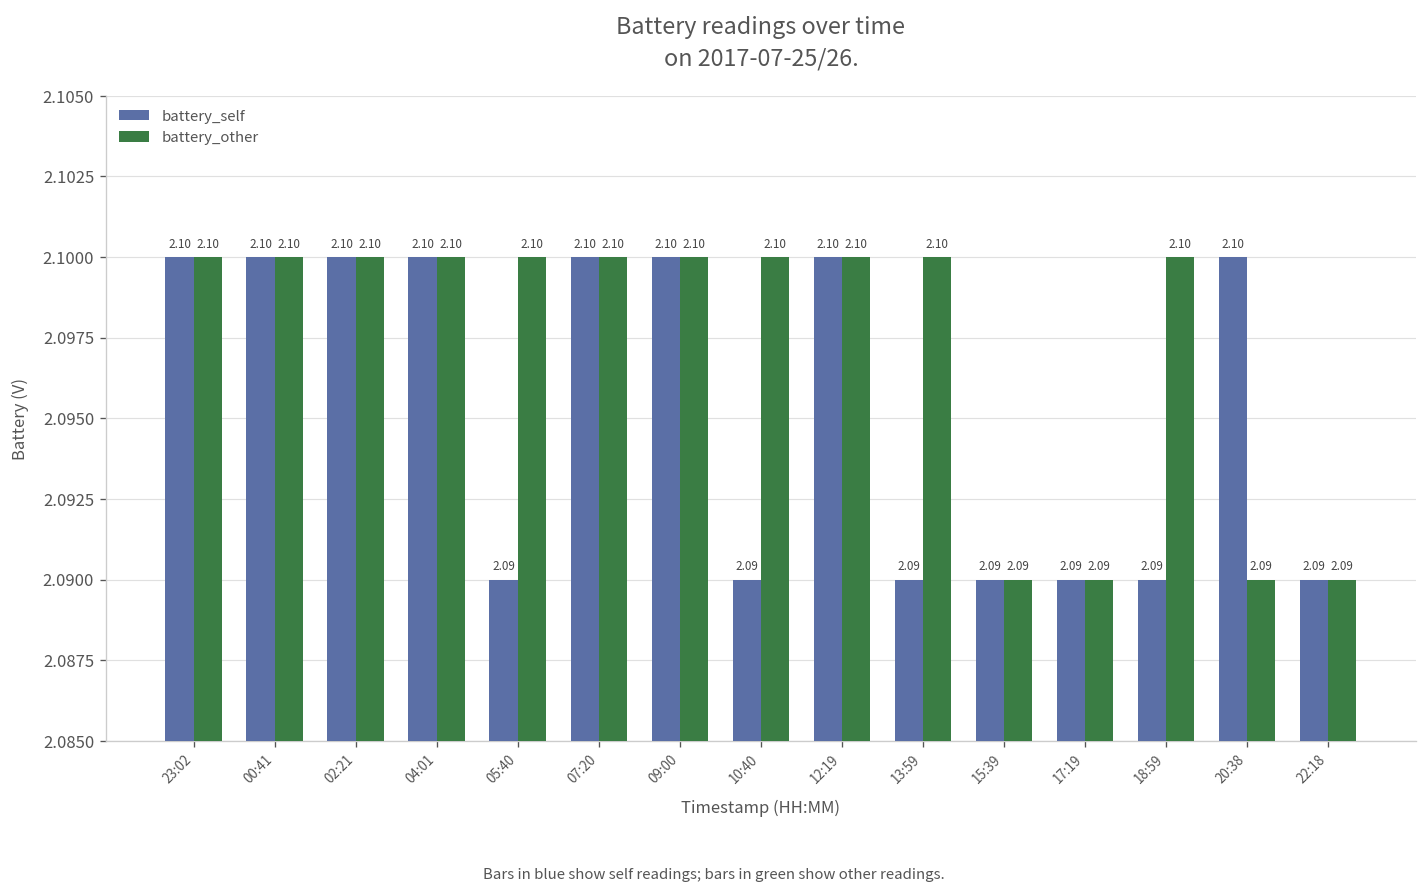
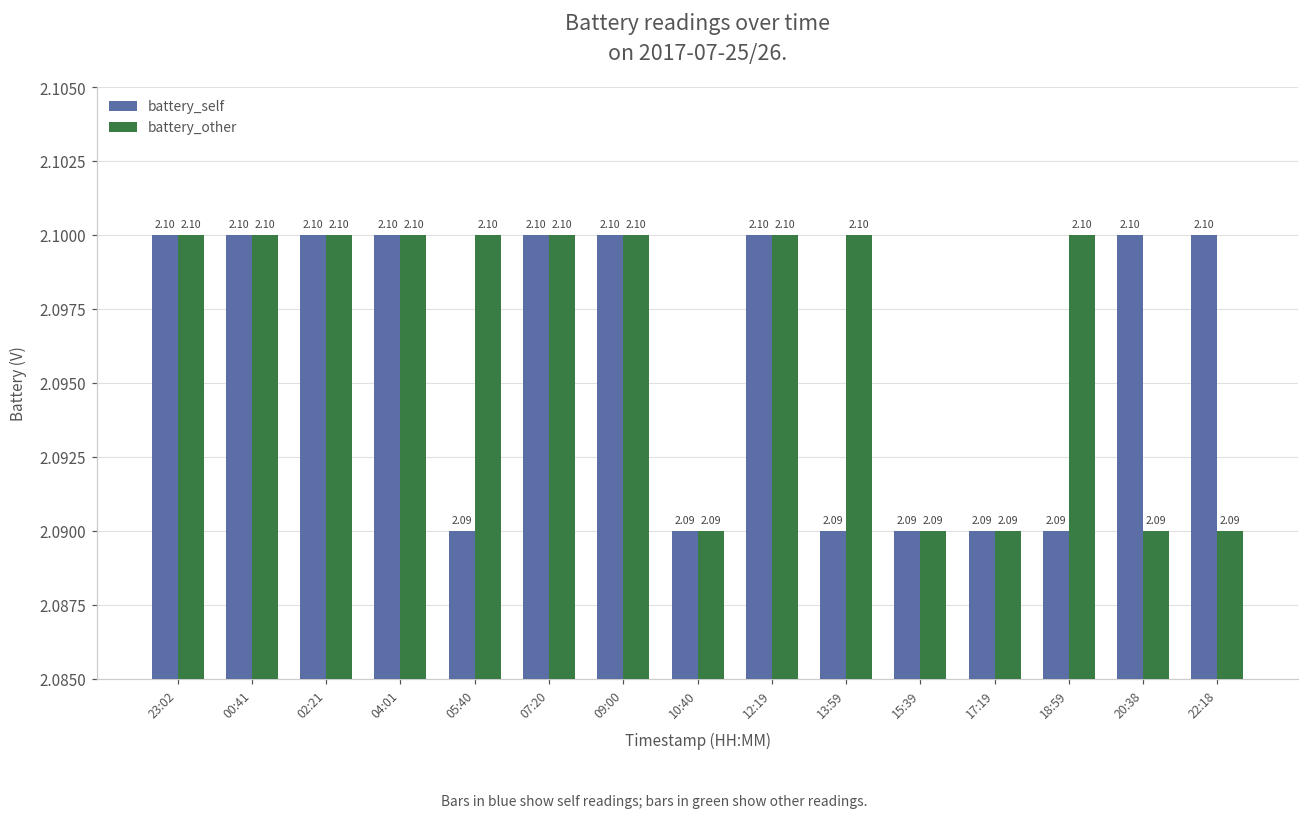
  {
    "battery_self": {
      "23:02": 2.10,
      "00:41": 2.10,
      "02:21": 2.10,
      "04:01": 2.10,
      "05:40": 2.09,
      "07:20": 2.10,
      "09:00": 2.10,
      "10:40": 2.09,
      "12:19": 2.10,
      "13:59": 2.09,
      "15:39": 2.09,
      "17:19": 2.09,
      "18:59": 2.09,
      "20:38": 2.10,
-     "22:18": 2.09
+     "22:18": 2.10
    },
    "battery_other": {
      "23:02": 2.10,
      "00:41": 2.10,
      "02:21": 2.10,
      "04:01": 2.10,
      "05:40": 2.10,
      "07:20": 2.10,
      "09:00": 2.10,
-     "10:40": 2.10,
+     "10:40": 2.09,
      "12:19": 2.10,
      "13:59": 2.10,
      "15:39": 2.09,
      "17:19": 2.09,
      "18:59": 2.10,
      "20:38": 2.09,
      "22:18": 2.09
    }
  }
